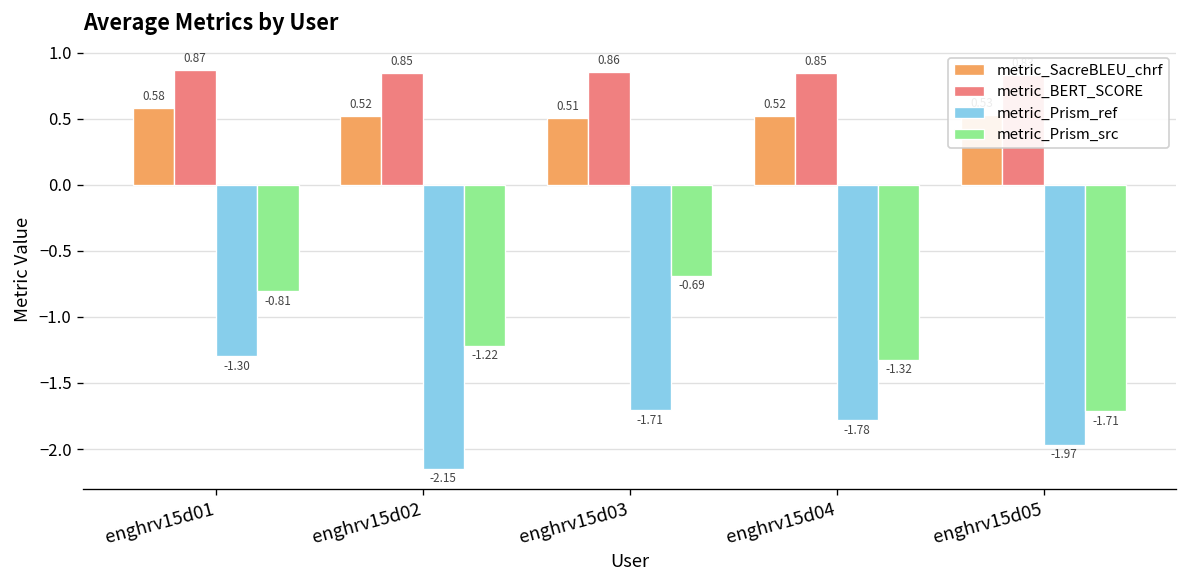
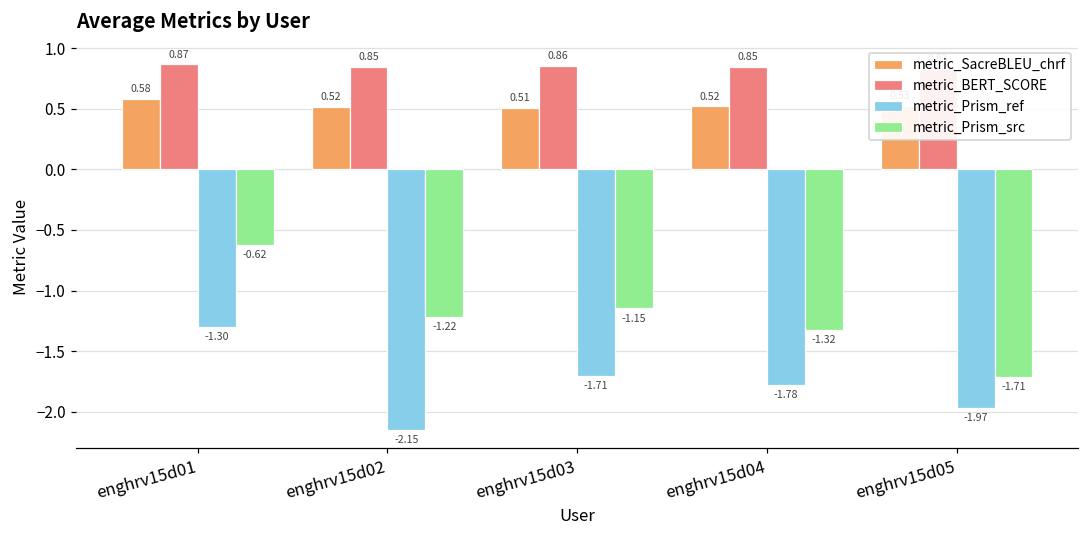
  {
    "metric_Prism_ref": {
      "enghrv15d01": -1.30,
      "enghrv15d02": -2.15,
      "enghrv15d03": -1.71,
      "enghrv15d04": -1.78,
      "enghrv15d05": -1.97
    },
    "metric_Prism_src": {
-     "enghrv15d01": -0.81,
+     "enghrv15d01": -0.62,
      "enghrv15d02": -1.22,
-     "enghrv15d03": -0.69,
+     "enghrv15d03": -1.15,
      "enghrv15d04": -1.32,
      "enghrv15d05": -1.71
    }
  }
